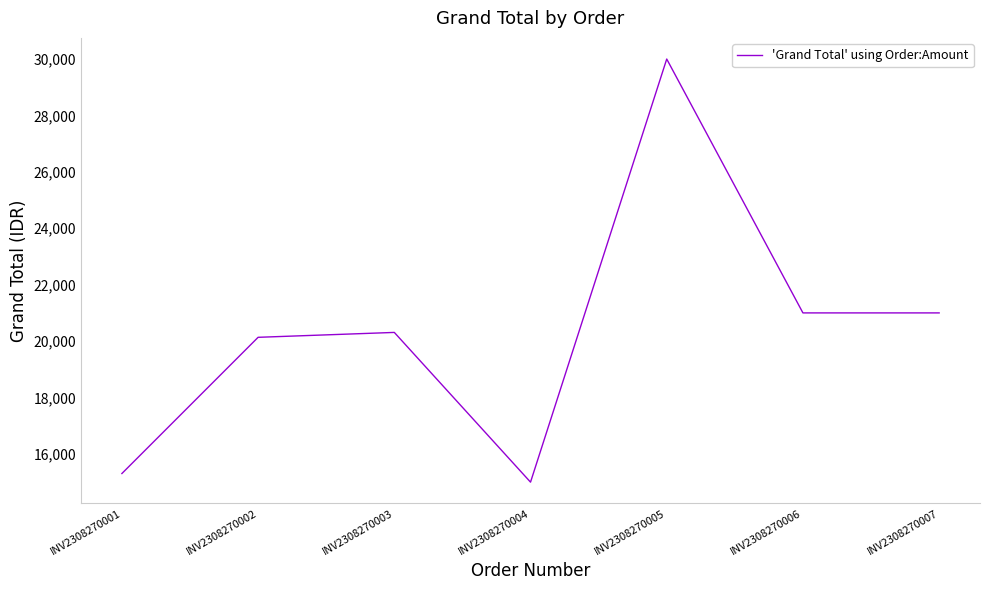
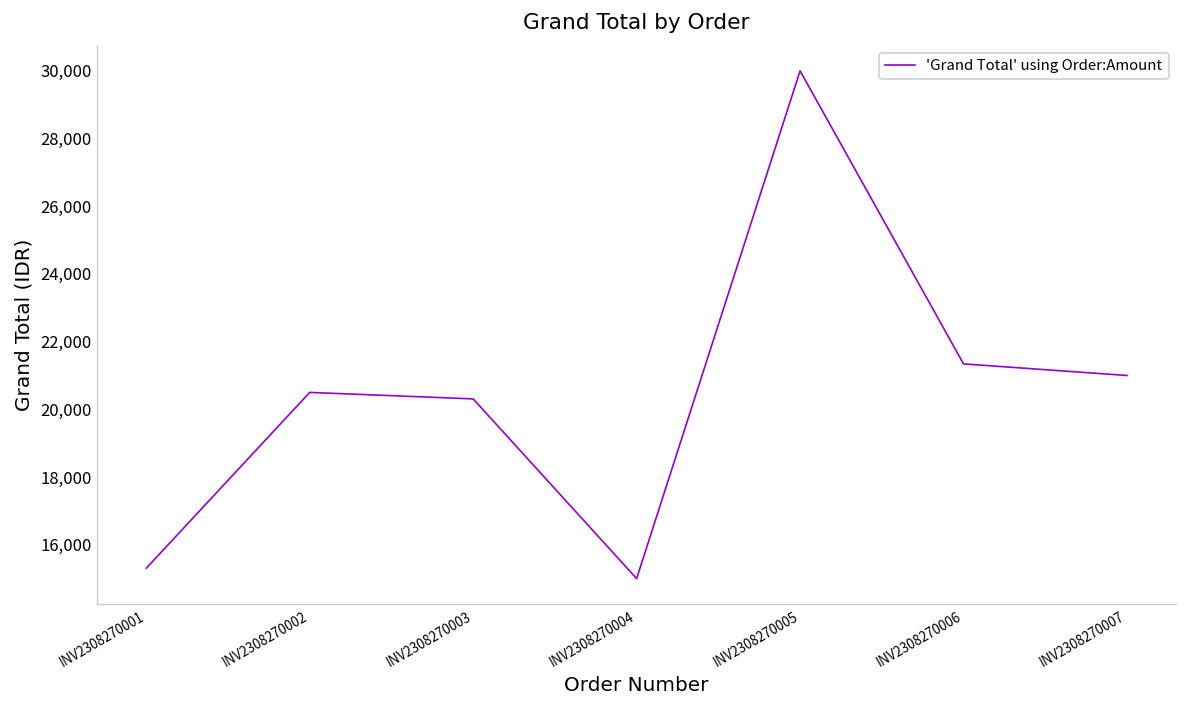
  {
    "INV2308270001": "15,300",
-   "INV2308270002": "20,100",
+   "INV2308270002": "20,500",
    "INV2308270003": "20,300",
    "INV2308270004": "15,000",
    "INV2308270005": "30,000",
-   "INV2308270006": "21,000",
+   "INV2308270006": "21,300",
    "INV2308270007": "21,000"
  }
